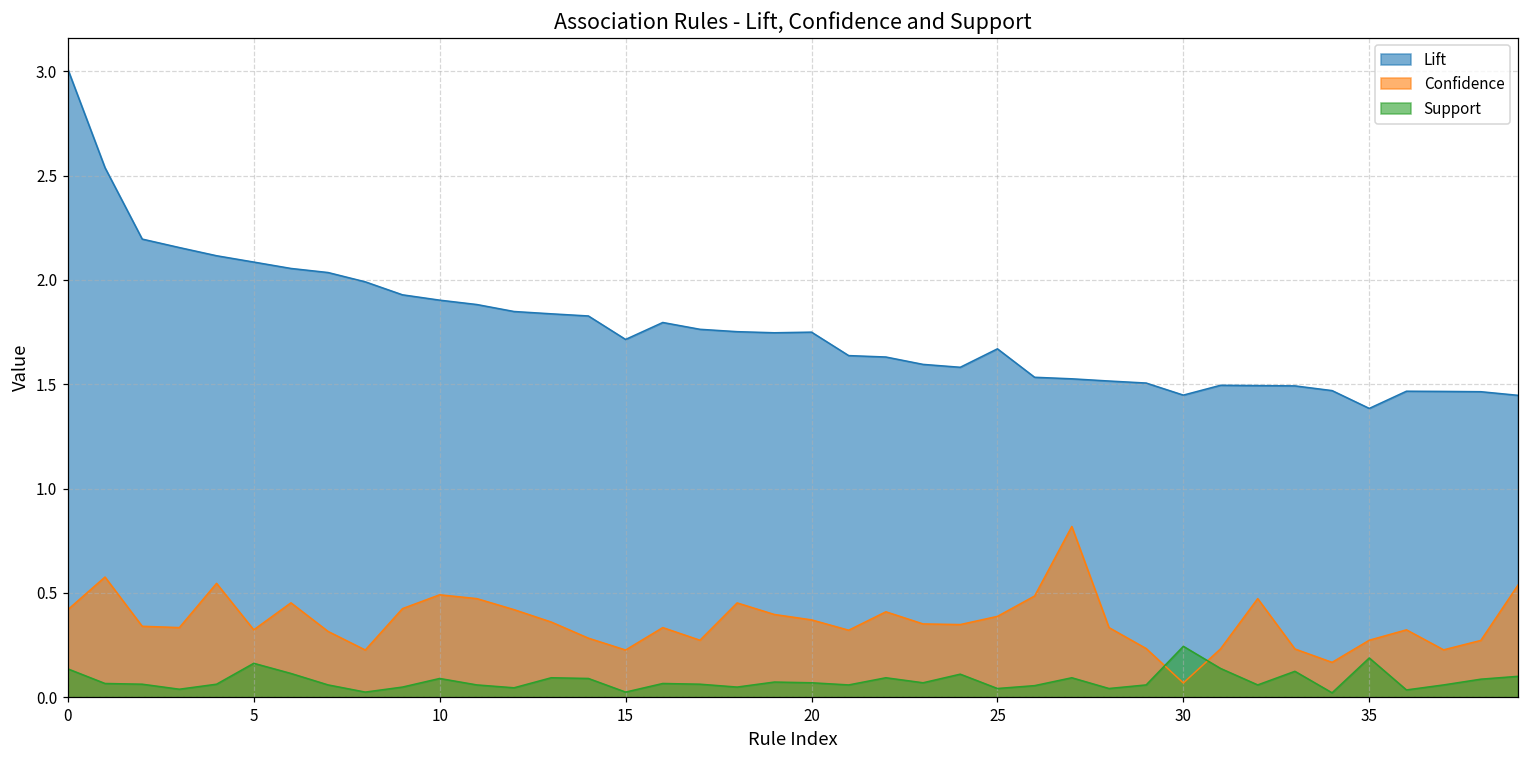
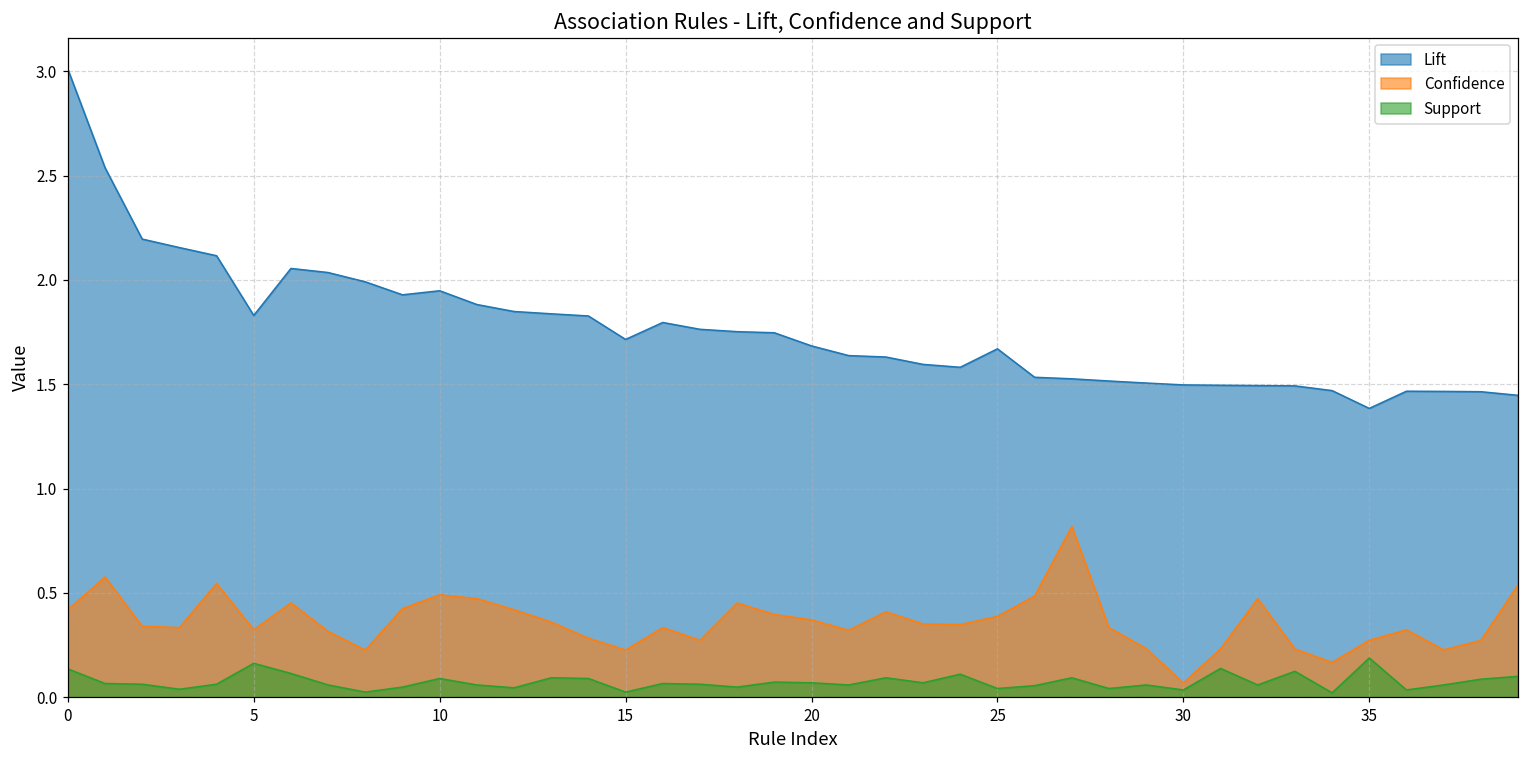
  {
    "Lift": {
      "0": 3.01,
-     "5": 2.09,
-     "10": 1.90,
+     "5": 1.83,
+     "10": 1.95,
      "15": 1.72,
-     "20": 1.75,
+     "20": 1.68,
      "25": 1.67,
-     "30": 1.45,
+     "30": 1.50,
      "35": 1.38
    },
    "Confidence": {
      "0": 0.42,
      "5": 0.32,
      "10": 0.49,
      "15": 0.23,
      "20": 0.37,
      "25": 0.39,
      "30": 0.07,
      "35": 0.27
    },
    "Support": {
      "0": 0.14,
      "5": 0.16,
      "10": 0.09,
      "15": 0.02,
      "20": 0.07,
      "25": 0.04,
-     "30": 0.24,
+     "30": 0.03,
      "35": 0.19
    }
  }
